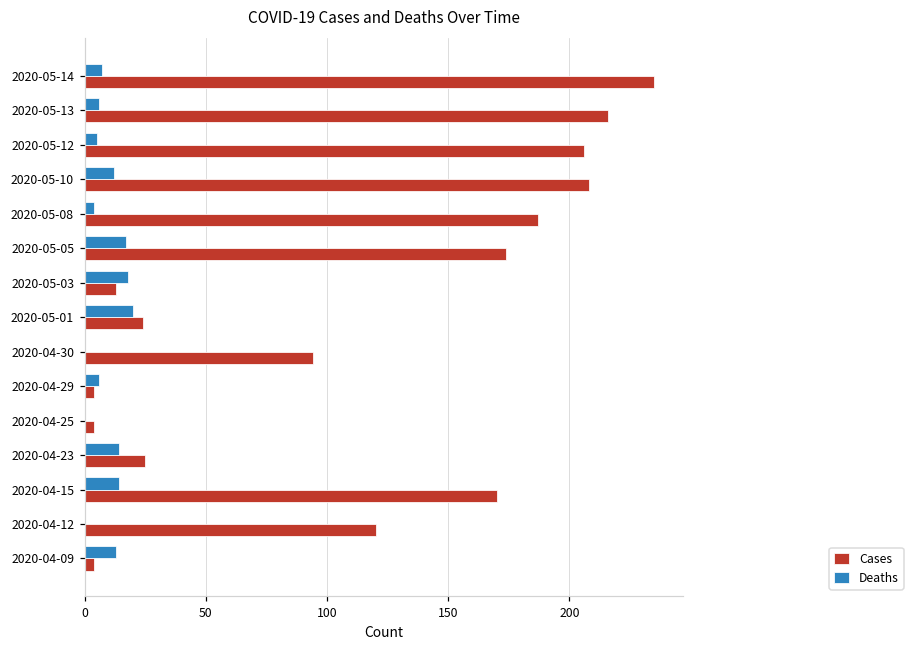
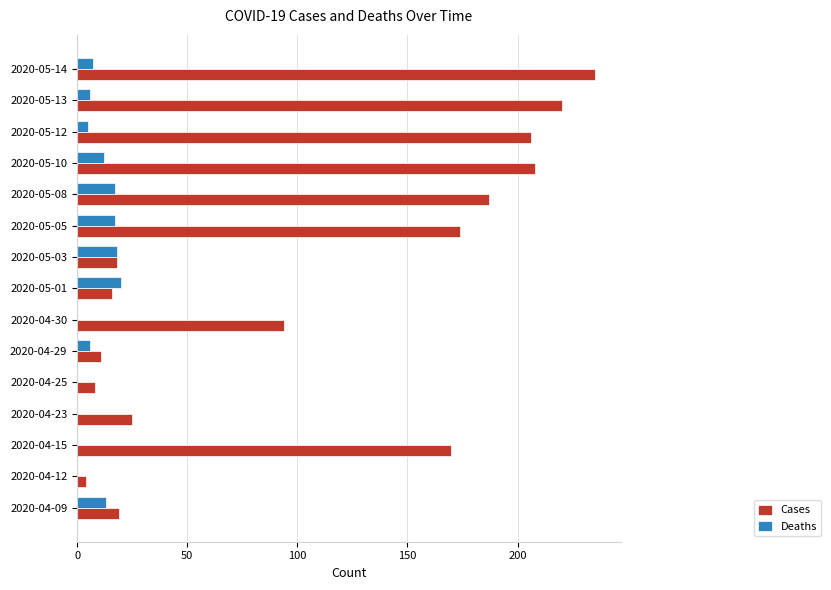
  {
    "Cases": {
      "2020-05-14": 235,
-     "2020-05-13": 216,
+     "2020-05-13": 220,
      "2020-05-12": 206,
      "2020-05-10": 208,
      "2020-05-08": 187,
      "2020-05-05": 174,
-     "2020-05-03": 13,
-     "2020-05-01": 24,
+     "2020-05-03": 18,
+     "2020-05-01": 16,
      "2020-04-30": 94,
-     "2020-04-29": 4,
-     "2020-04-25": 4,
+     "2020-04-29": 11,
+     "2020-04-25": 8,
      "2020-04-23": 25,
      "2020-04-15": 170,
-     "2020-04-12": 120,
-     "2020-04-09": 4
+     "2020-04-12": 4,
+     "2020-04-09": 19
    },
    "Deaths": {
      "2020-05-14": 7,
      "2020-05-13": 6,
      "2020-05-12": 5,
      "2020-05-10": 12,
-     "2020-05-08": 4,
+     "2020-05-08": 17,
      "2020-05-05": 17,
      "2020-05-03": 18,
      "2020-05-01": 20,
      "2020-04-30": 0,
      "2020-04-29": 6,
      "2020-04-25": 0,
-     "2020-04-23": 14,
-     "2020-04-15": 14,
+     "2020-04-23": 0,
+     "2020-04-15": 0,
      "2020-04-12": 0,
      "2020-04-09": 13
    }
  }
